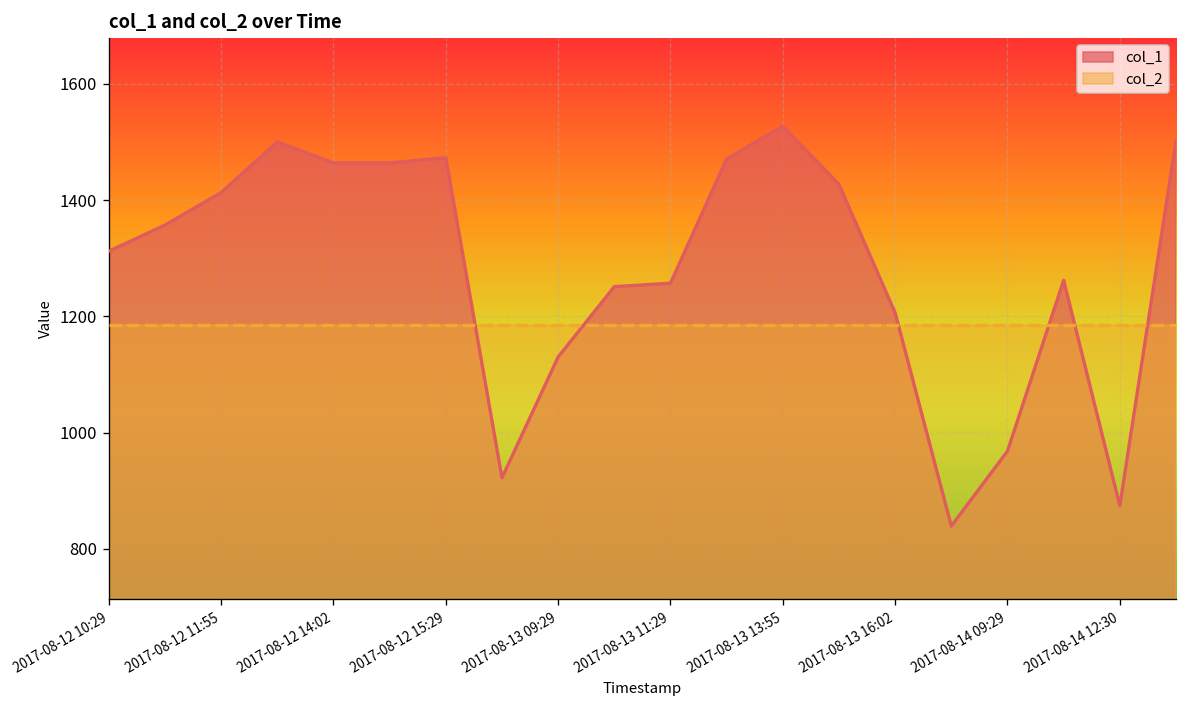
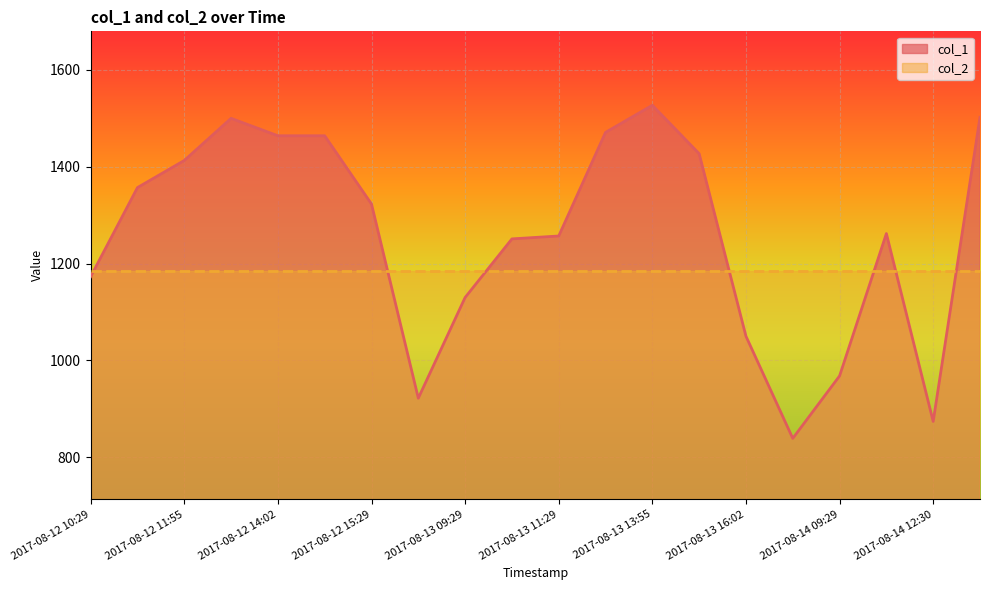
  {
    "col_1": {
-     "2017-08-12 10:29": 1310,
+     "2017-08-12 10:29": 1170,
      "2017-08-12 11:55": 1410,
-     "2017-08-12 15:29": 1470,
+     "2017-08-12 15:29": 1320,
      "2017-08-13 09:29": 1130,
      "2017-08-13 11:29": 1260,
      "2017-08-13 13:55": 1530,
-     "2017-08-13 16:02": 1210,
+     "2017-08-13 16:02": 1050,
      "2017-08-14 09:29": 970,
      "2017-08-14 12:30": 870
    },
    "col_2": {
      "2017-08-12 10:29": 1190,
      "2017-08-12 11:55": 1190,
      "2017-08-12 15:29": 1190,
      "2017-08-13 09:29": 1190,
      "2017-08-13 11:29": 1190,
      "2017-08-13 13:55": 1190,
      "2017-08-13 16:02": 1190,
      "2017-08-14 09:29": 1190,
      "2017-08-14 12:30": 1190
    }
  }
